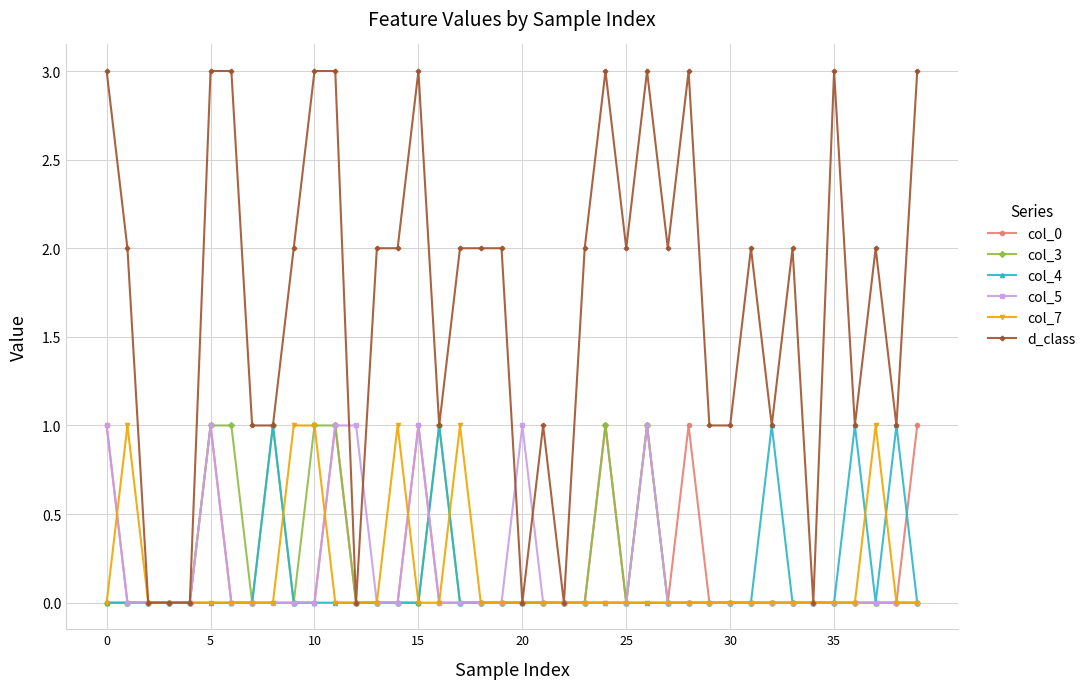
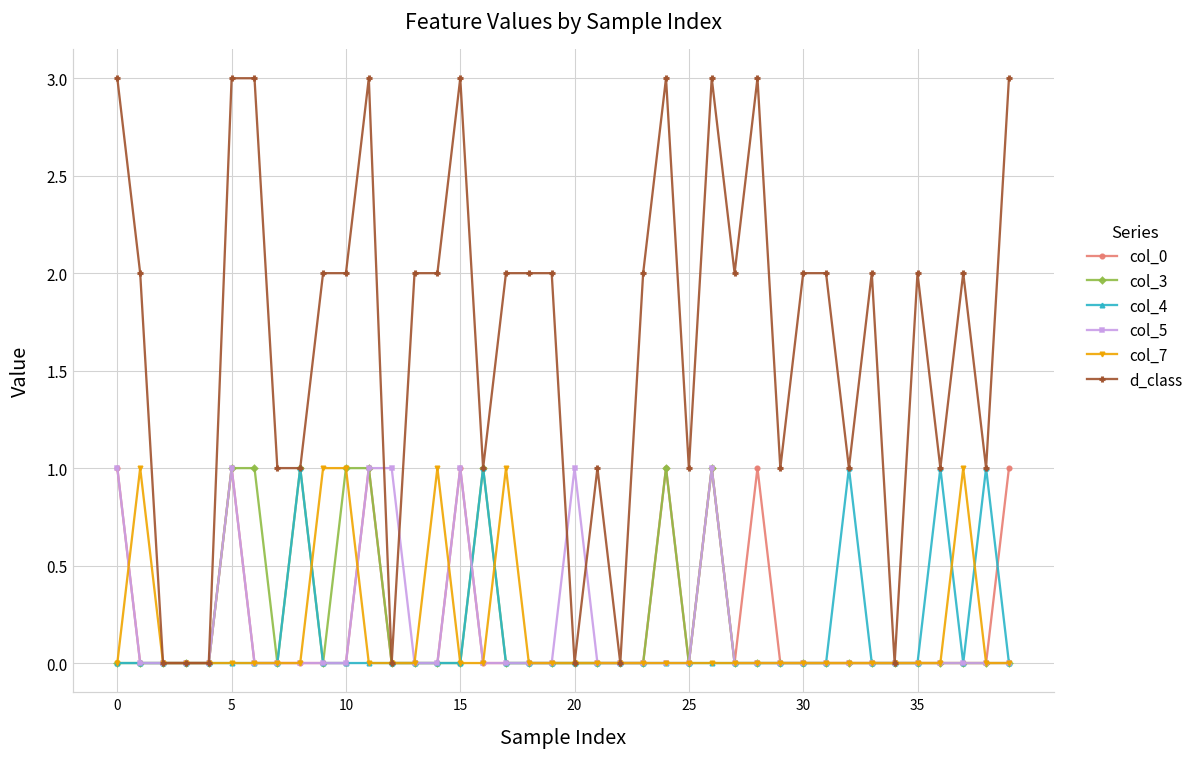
  {
    "col_5": {
      "20": 1
    },
    "d_class": {
      "0": 3,
      "5": 3,
-     "10": 3,
+     "10": 2,
      "15": 3,
-     "25": 2,
-     "30": 1,
-     "35": 3
+     "25": 1,
+     "30": 2,
+     "35": 2
    }
  }
